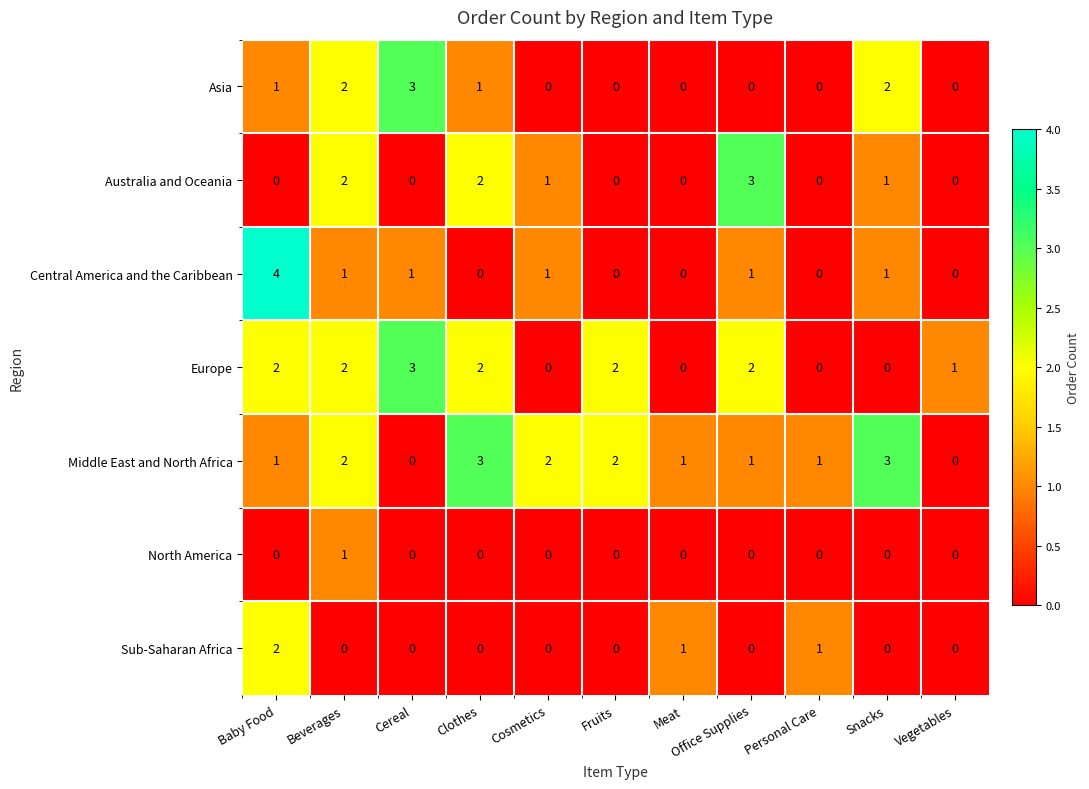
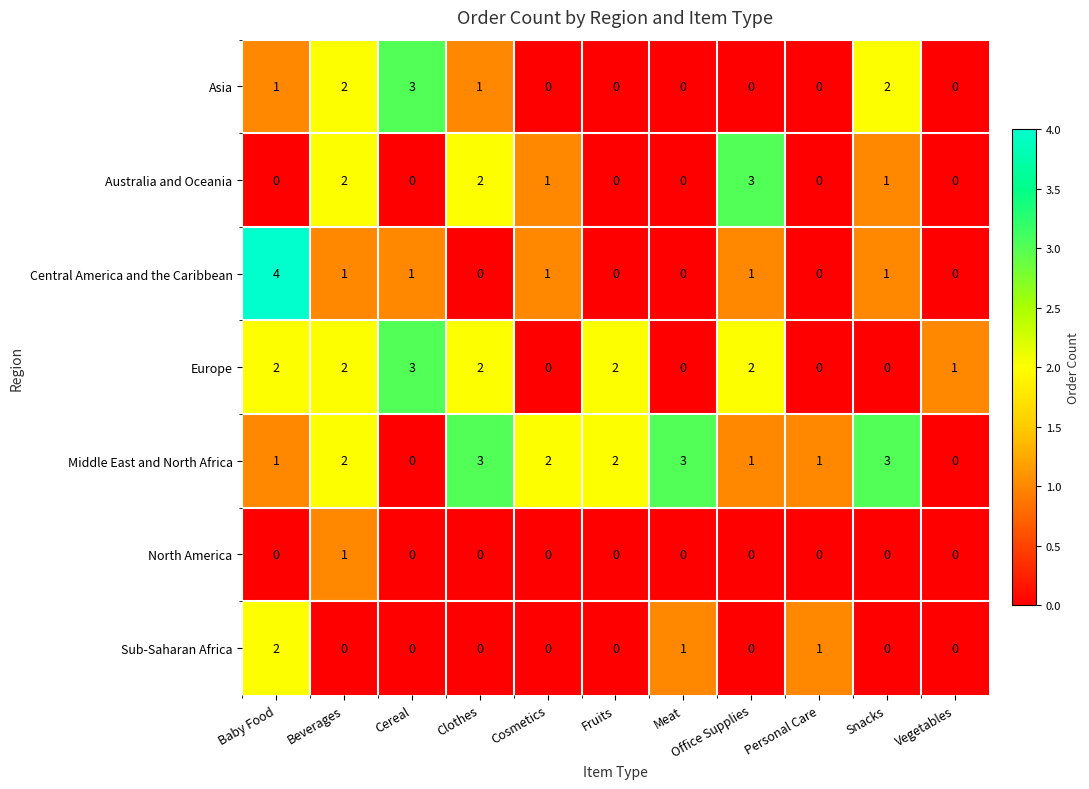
  {
    "Asia": {
      "Baby Food": 1,
      "Beverages": 2,
      "Cereal": 3,
      "Clothes": 1,
      "Cosmetics": 0,
      "Fruits": 0,
      "Meat": 0,
      "Office Supplies": 0,
      "Personal Care": 0,
      "Snacks": 2,
      "Vegetables": 0
    },
    "Australia and Oceania": {
      "Baby Food": 0,
      "Beverages": 2,
      "Cereal": 0,
      "Clothes": 2,
      "Cosmetics": 1,
      "Fruits": 0,
      "Meat": 0,
      "Office Supplies": 3,
      "Personal Care": 0,
      "Snacks": 1,
      "Vegetables": 0
    },
    "Central America and the Caribbean": {
      "Baby Food": 4,
      "Beverages": 1,
      "Cereal": 1,
      "Clothes": 0,
      "Cosmetics": 1,
      "Fruits": 0,
      "Meat": 0,
      "Office Supplies": 1,
      "Personal Care": 0,
      "Snacks": 1,
      "Vegetables": 0
    },
    "Europe": {
      "Baby Food": 2,
      "Beverages": 2,
      "Cereal": 3,
      "Clothes": 2,
      "Cosmetics": 0,
      "Fruits": 2,
      "Meat": 0,
      "Office Supplies": 2,
      "Personal Care": 0,
      "Snacks": 0,
      "Vegetables": 1
    },
    "Middle East and North Africa": {
      "Baby Food": 1,
      "Beverages": 2,
      "Cereal": 0,
      "Clothes": 3,
      "Cosmetics": 2,
      "Fruits": 2,
-     "Meat": 1,
+     "Meat": 3,
      "Office Supplies": 1,
      "Personal Care": 1,
      "Snacks": 3,
      "Vegetables": 0
    },
    "North America": {
      "Baby Food": 0,
      "Beverages": 1,
      "Cereal": 0,
      "Clothes": 0,
      "Cosmetics": 0,
      "Fruits": 0,
      "Meat": 0,
      "Office Supplies": 0,
      "Personal Care": 0,
      "Snacks": 0,
      "Vegetables": 0
    },
    "Sub-Saharan Africa": {
      "Baby Food": 2,
      "Beverages": 0,
      "Cereal": 0,
      "Clothes": 0,
      "Cosmetics": 0,
      "Fruits": 0,
      "Meat": 1,
      "Office Supplies": 0,
      "Personal Care": 1,
      "Snacks": 0,
      "Vegetables": 0
    }
  }
